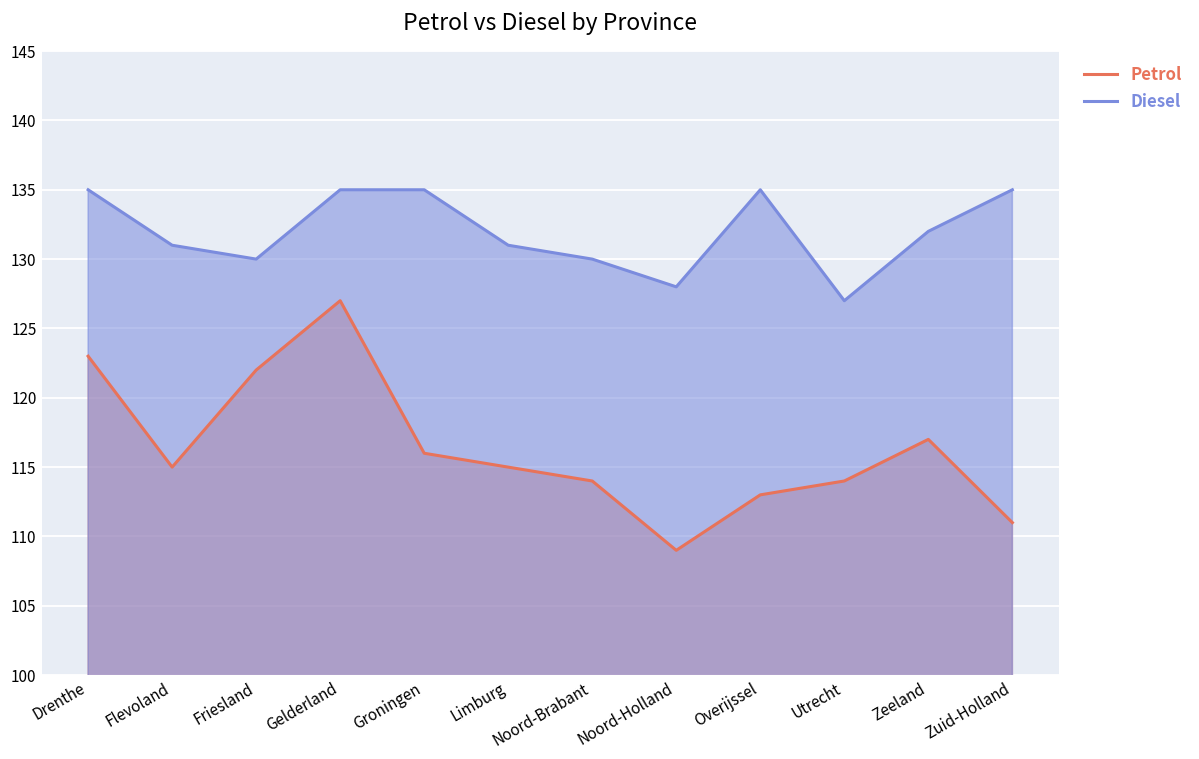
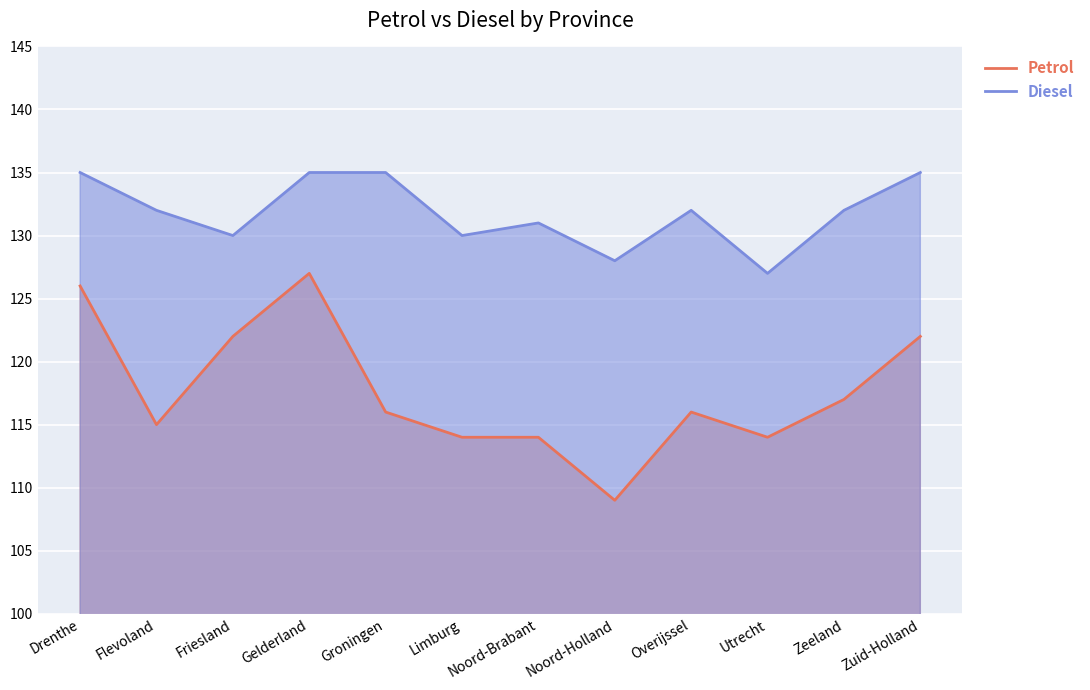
  {
    "Petrol": {
-     "Drenthe": 123,
+     "Drenthe": 126,
      "Flevoland": 115,
      "Friesland": 122,
      "Gelderland": 127,
      "Groningen": 116,
-     "Limburg": 115,
+     "Limburg": 114,
      "Noord-Brabant": 114,
      "Noord-Holland": 109,
-     "Overijssel": 113,
+     "Overijssel": 116,
      "Utrecht": 114,
      "Zeeland": 117,
-     "Zuid-Holland": 111
+     "Zuid-Holland": 122
    },
    "Diesel": {
      "Drenthe": 135,
-     "Flevoland": 131,
+     "Flevoland": 132,
      "Friesland": 130,
      "Gelderland": 135,
      "Groningen": 135,
-     "Limburg": 131,
-     "Noord-Brabant": 130,
+     "Limburg": 130,
+     "Noord-Brabant": 131,
      "Noord-Holland": 128,
-     "Overijssel": 135,
+     "Overijssel": 132,
      "Utrecht": 127,
      "Zeeland": 132,
      "Zuid-Holland": 135
    }
  }
